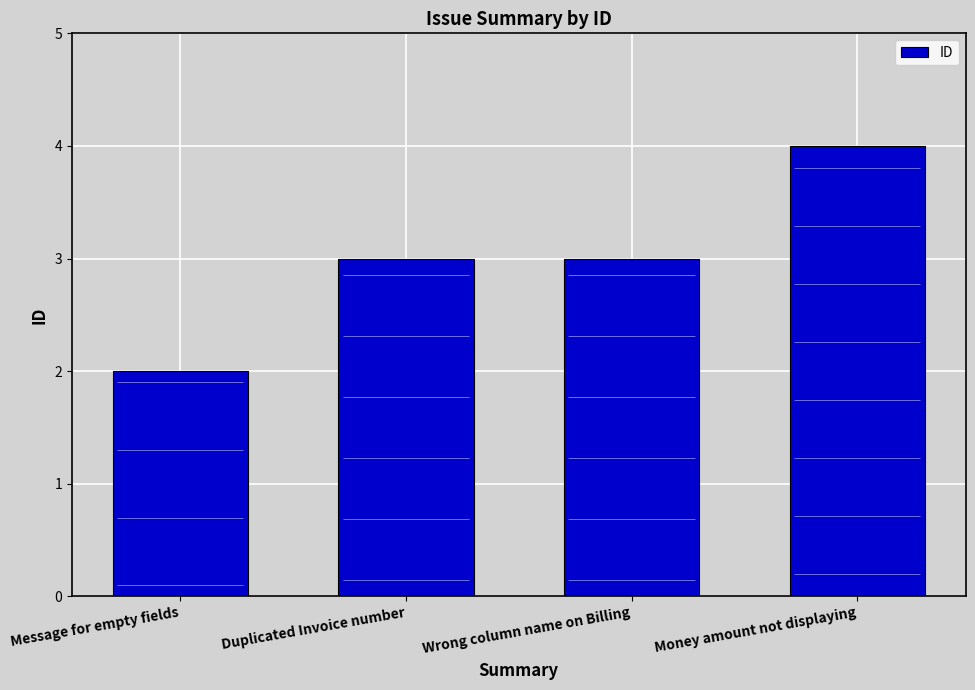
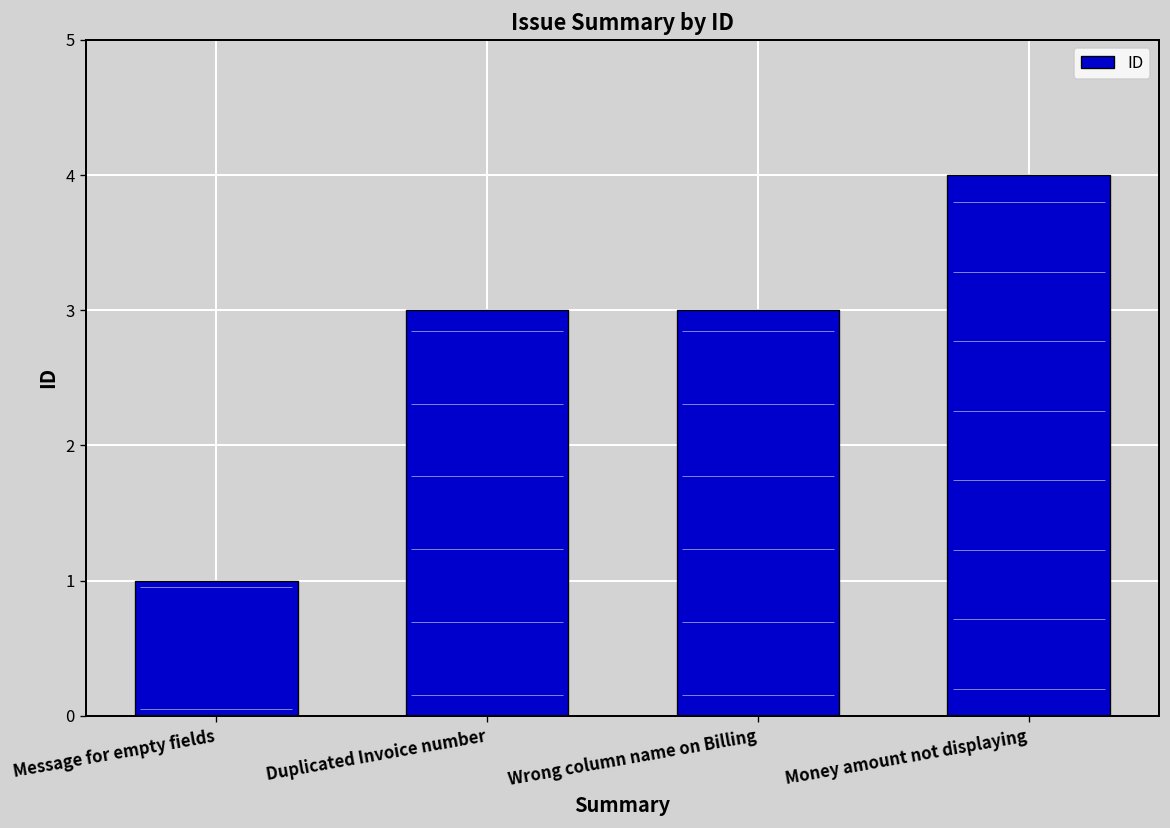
  {
-   "Message for empty fields": 2,
+   "Message for empty fields": 1,
    "Duplicated Invoice number": 3,
    "Wrong column name on Billing": 3,
    "Money amount not displaying": 4
  }
